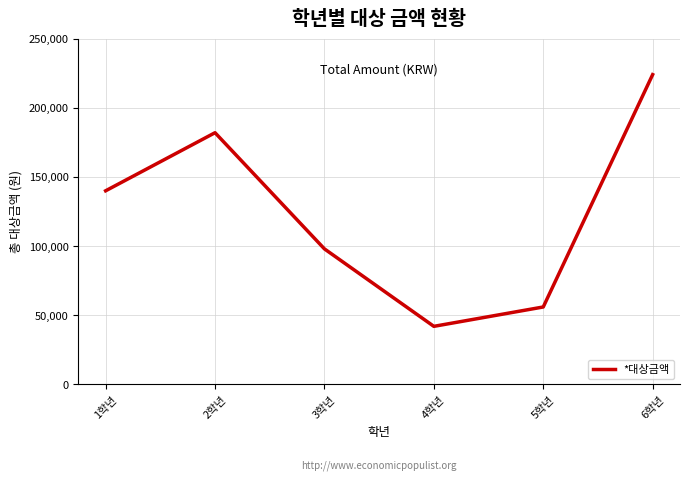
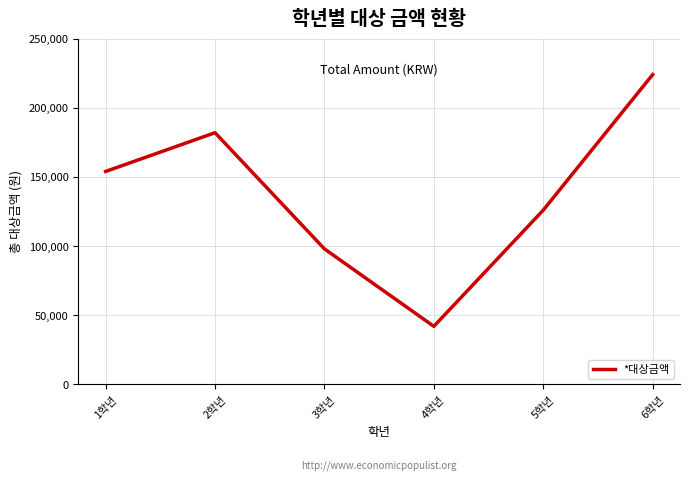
  {
-   "1학년": "140,000",
+   "1학년": "154,000",
    "2학년": "182,000",
    "3학년": "98,000",
    "4학년": "42,000",
-   "5학년": "56,000",
+   "5학년": "126,000",
    "6학년": "224,000"
  }
